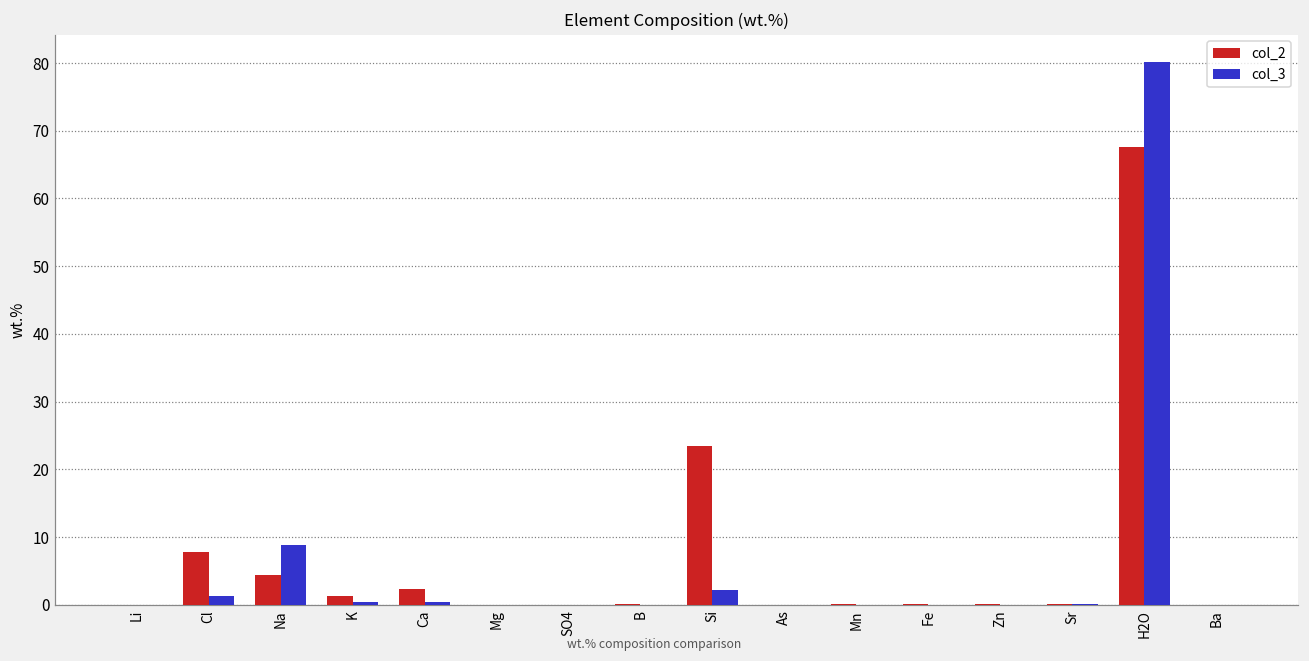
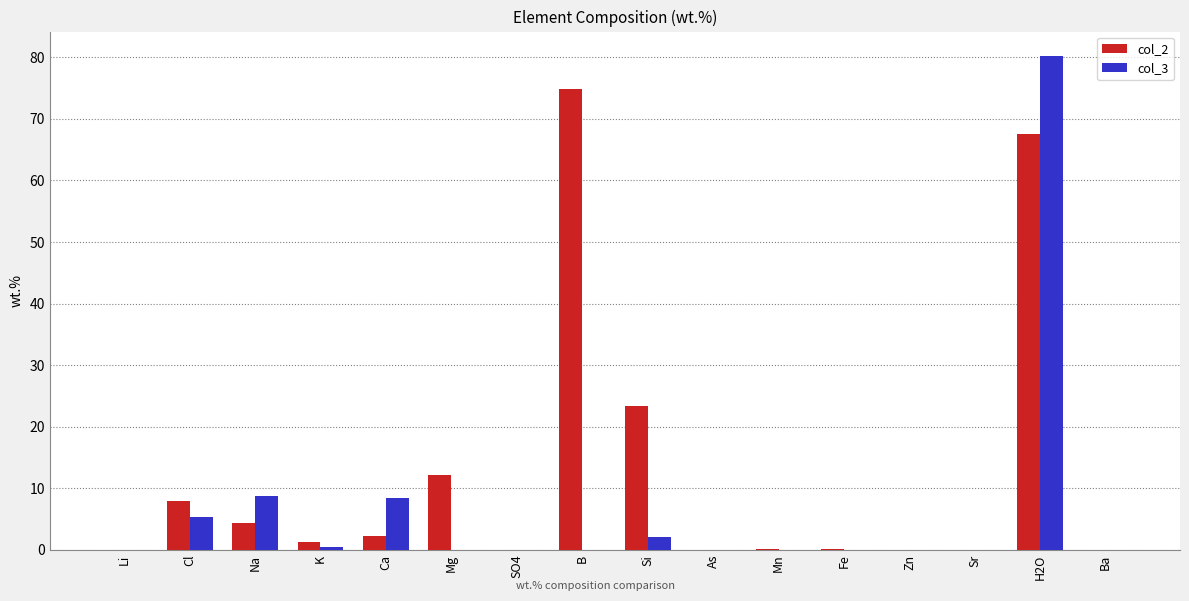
  {
    "col_2": {
      "Cl": 8,
      "Na": 4,
      "K": 1,
      "Ca": 2,
-     "Mg": 0,
-     "B": 0,
+     "Mg": 12,
+     "B": 75,
      "Si": 23,
      "H2O": 68
    },
    "col_3": {
-     "Cl": 1,
+     "Cl": 5,
      "Na": 9,
      "K": 0,
-     "Ca": 0,
+     "Ca": 8,
      "Si": 2,
      "H2O": 80
    }
  }
